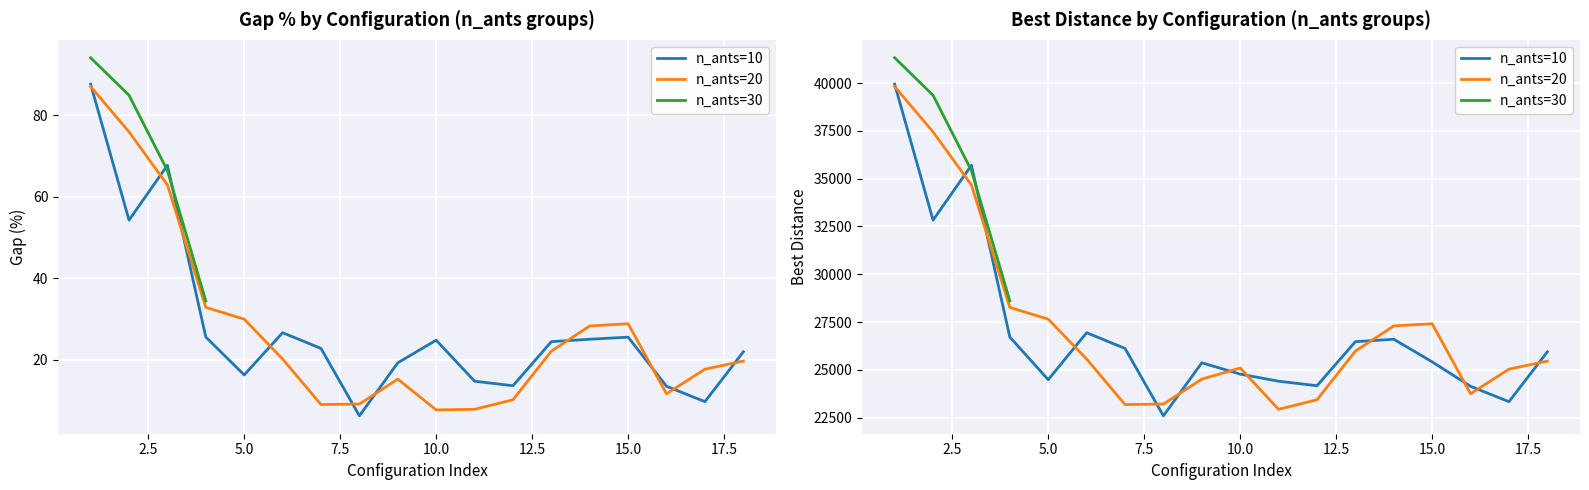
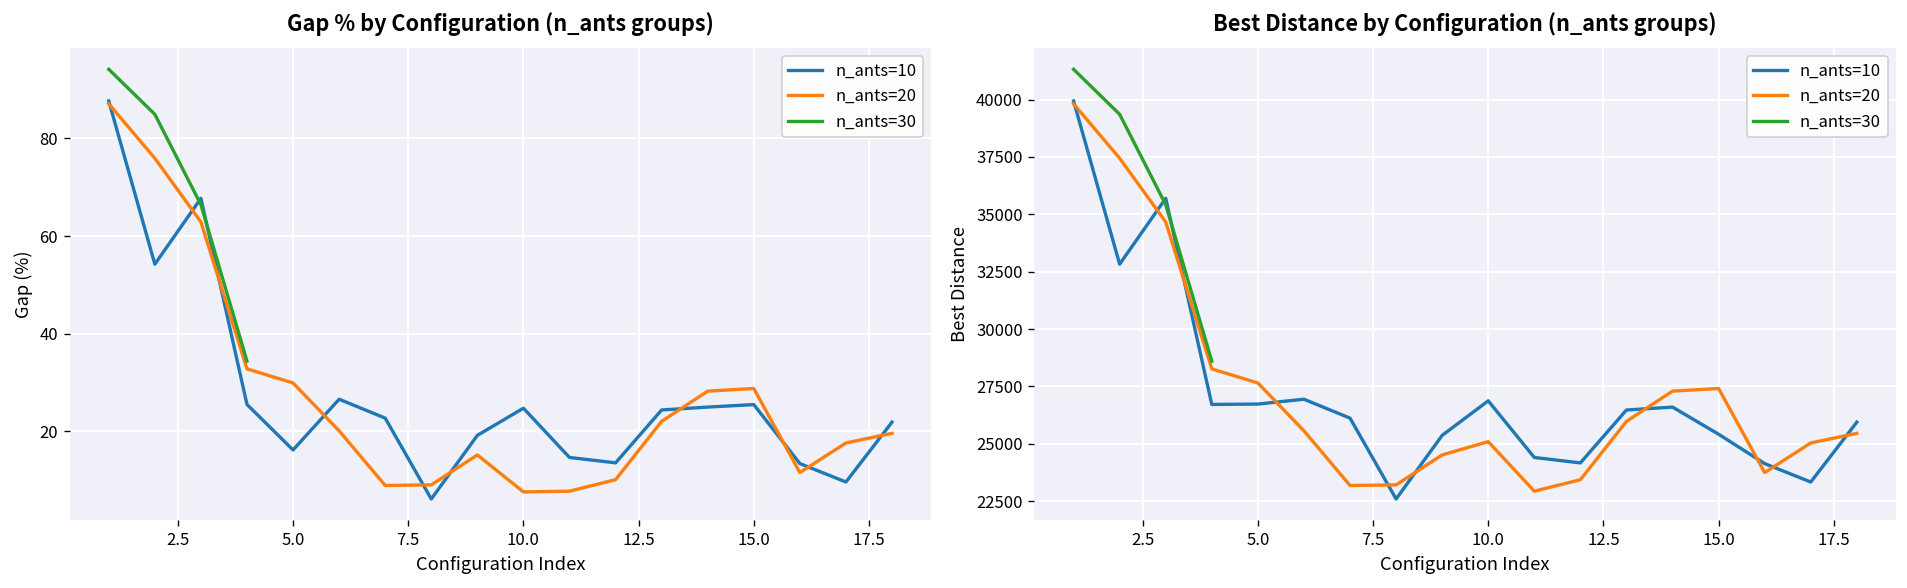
  {
    "Gap % by Configuration (n_ants groups)": {
      "n_ants=10": {
        "5.0": 16,
        "10.0": 25,
        "15.0": 25
      },
      "n_ants=20": {
        "5.0": 30,
        "10.0": 8,
        "15.0": 29
      }
    },
    "Best Distance by Configuration (n_ants groups)": {
      "n_ants=10": {
-       "5.0": 24500,
-       "10.0": 24800,
+       "5.0": 26700,
+       "10.0": 26900,
        "15.0": 25400
      },
      "n_ants=20": {
        "5.0": 27700,
        "10.0": 25100,
        "15.0": 27400
      }
    }
  }
